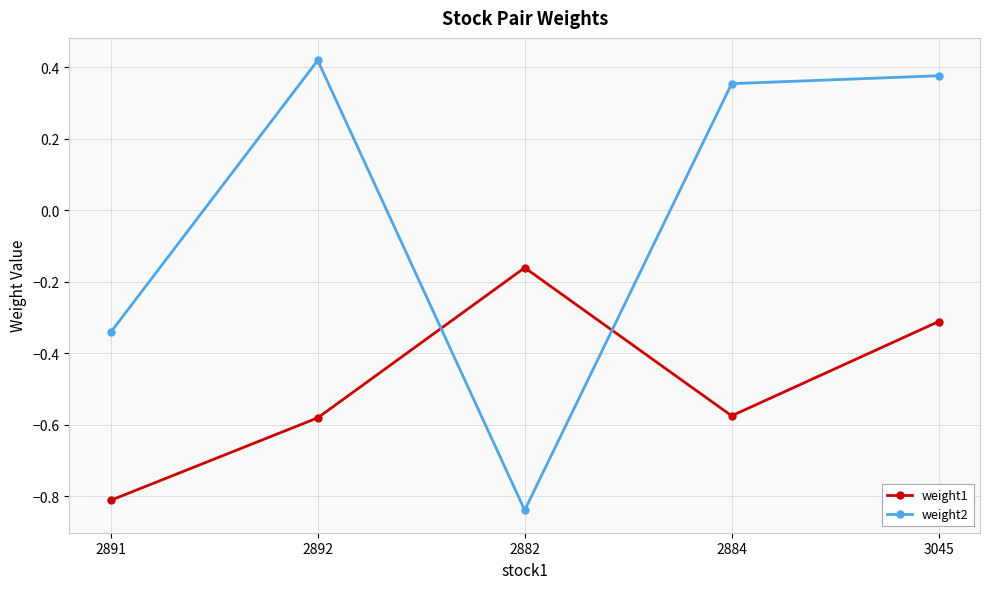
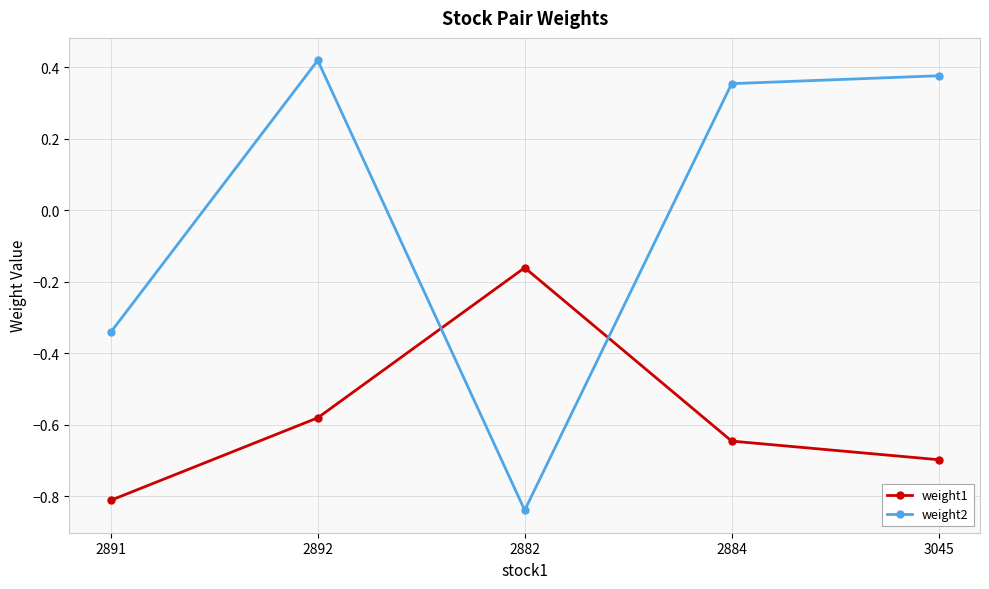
  {
    "weight1": {
      "2891": -0.81,
      "2892": -0.58,
      "2882": -0.16,
-     "2884": -0.58,
-     "3045": -0.31
+     "2884": -0.65,
+     "3045": -0.70
    },
    "weight2": {
      "2891": -0.34,
      "2892": 0.42,
      "2882": -0.84,
      "2884": 0.35,
      "3045": 0.38
    }
  }
